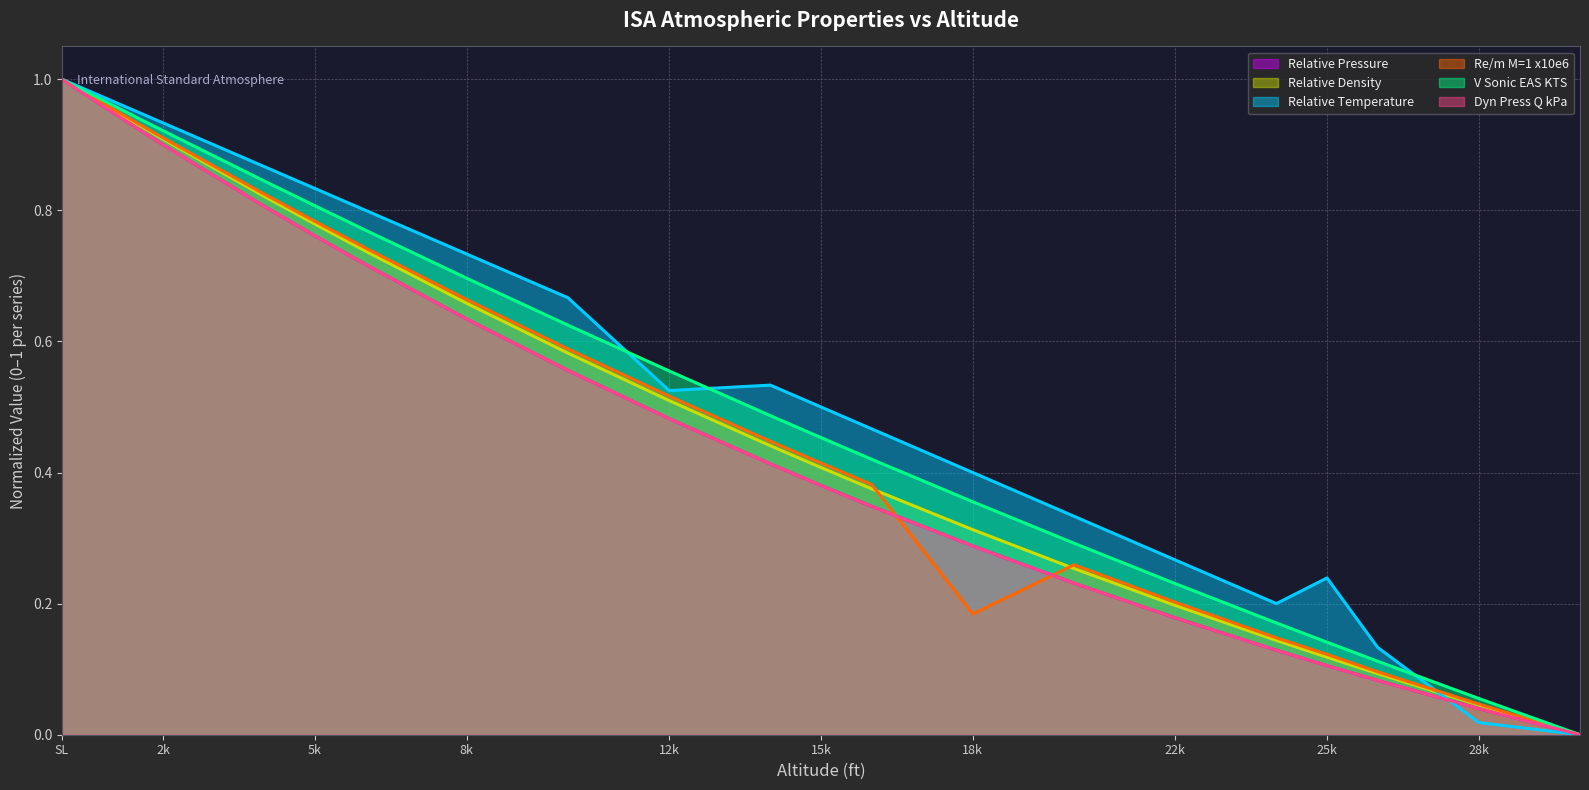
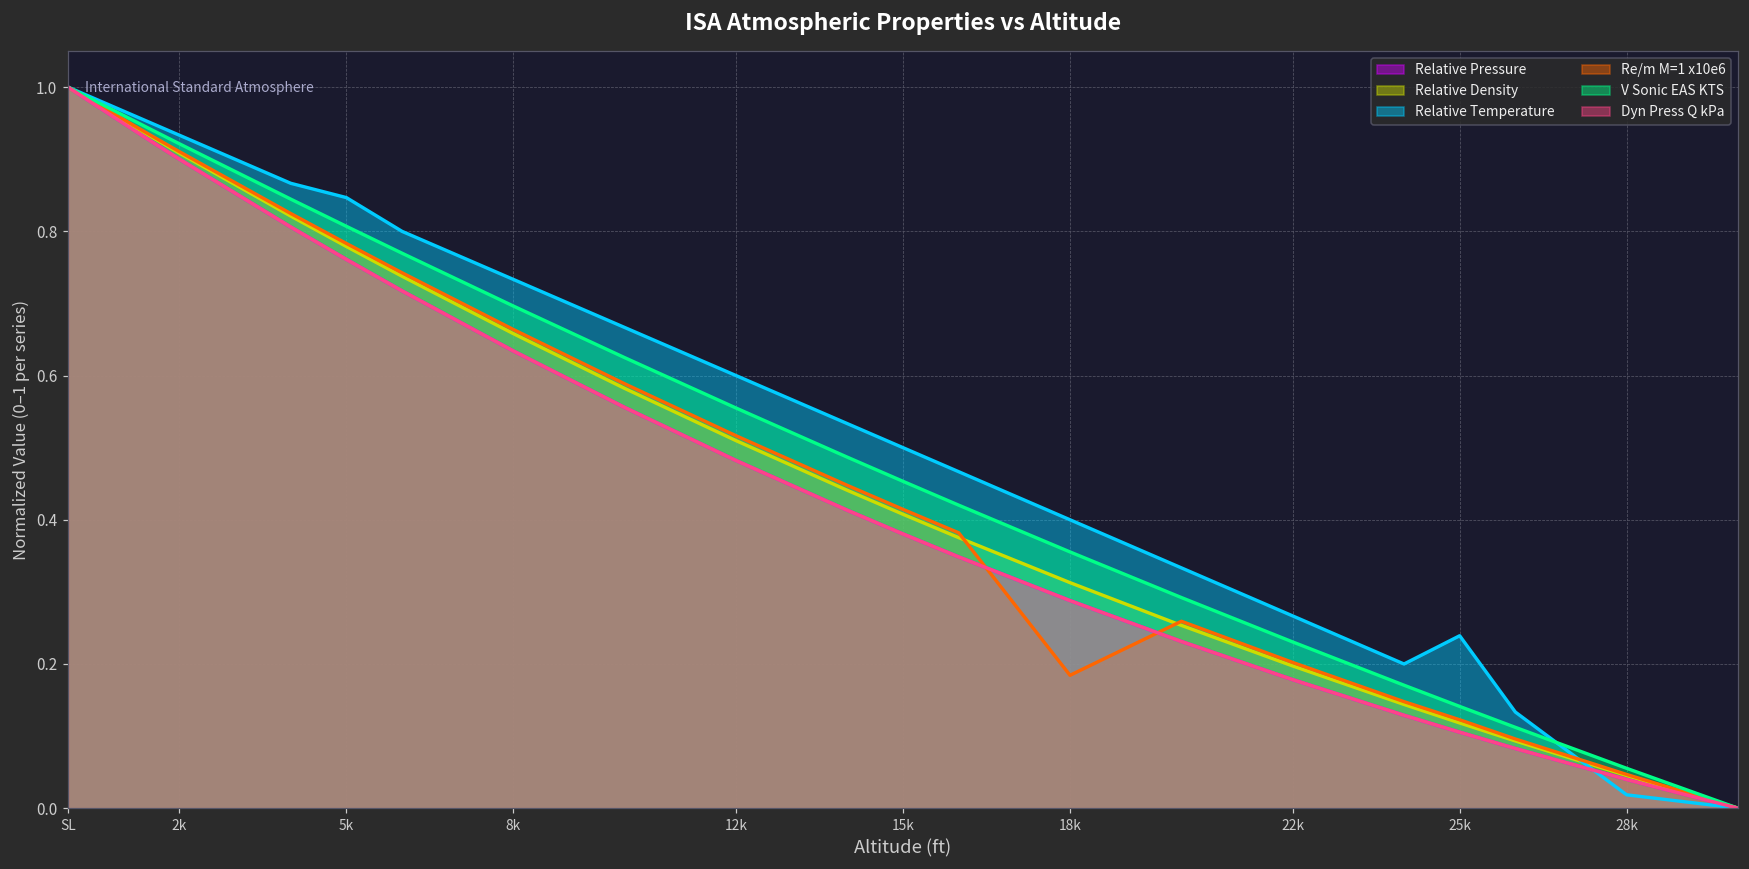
  {
    "Dyn Press Q kPa": {
      "2k": 0.90,
      "5k": 0.76,
      "8k": 0.63,
      "12k": 0.48,
      "15k": 0.38,
      "18k": 0.29,
      "22k": 0.18,
      "25k": 0.11,
      "28k": 0.04
    },
    "Relative Density": {
      "5k": 0.78,
      "8k": 0.66,
      "12k": 0.51,
      "15k": 0.41,
      "18k": 0.31,
      "22k": 0.20,
      "25k": 0.12
    },
    "Relative Temperature": {
      "2k": 0.93,
-     "5k": 0.83,
+     "5k": 0.85,
      "8k": 0.73,
-     "12k": 0.53,
+     "12k": 0.60,
      "15k": 0.50,
      "18k": 0.40,
      "22k": 0.27,
      "25k": 0.24,
      "28k": 0.02
    },
    "Re/m M=1 x10e6": {
      "5k": 0.78,
      "8k": 0.66,
      "12k": 0.52,
      "15k": 0.41,
      "18k": 0.18,
      "22k": 0.20,
      "25k": 0.12
    },
    "V Sonic EAS KTS": {
      "2k": 0.92,
      "5k": 0.81,
      "8k": 0.70,
      "12k": 0.55,
      "15k": 0.45,
      "18k": 0.36,
      "22k": 0.23,
      "25k": 0.14,
      "28k": 0.06
    }
  }
